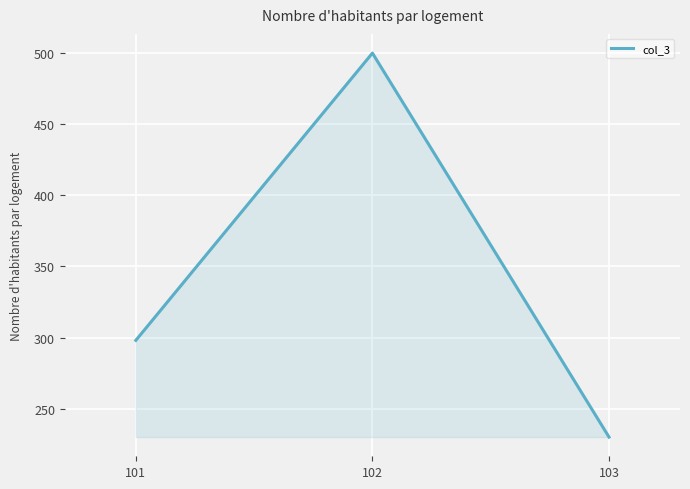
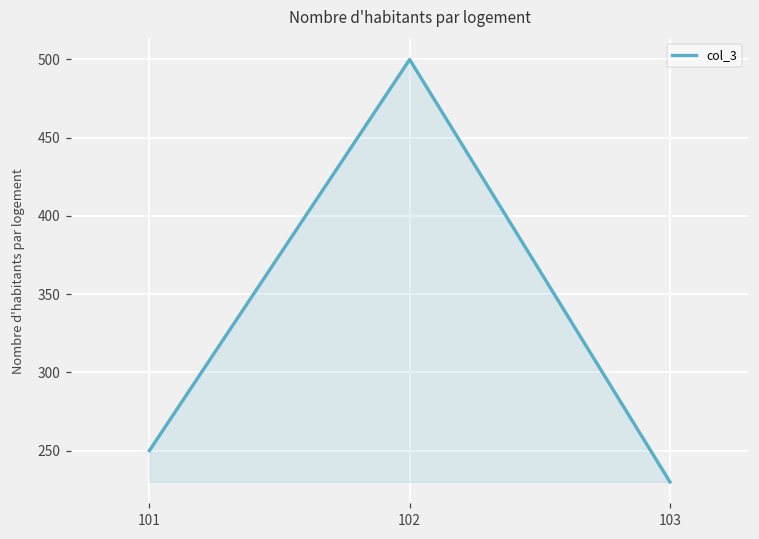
  {
-   "101": 298,
+   "101": 250,
    "102": 500,
    "103": 230
  }
